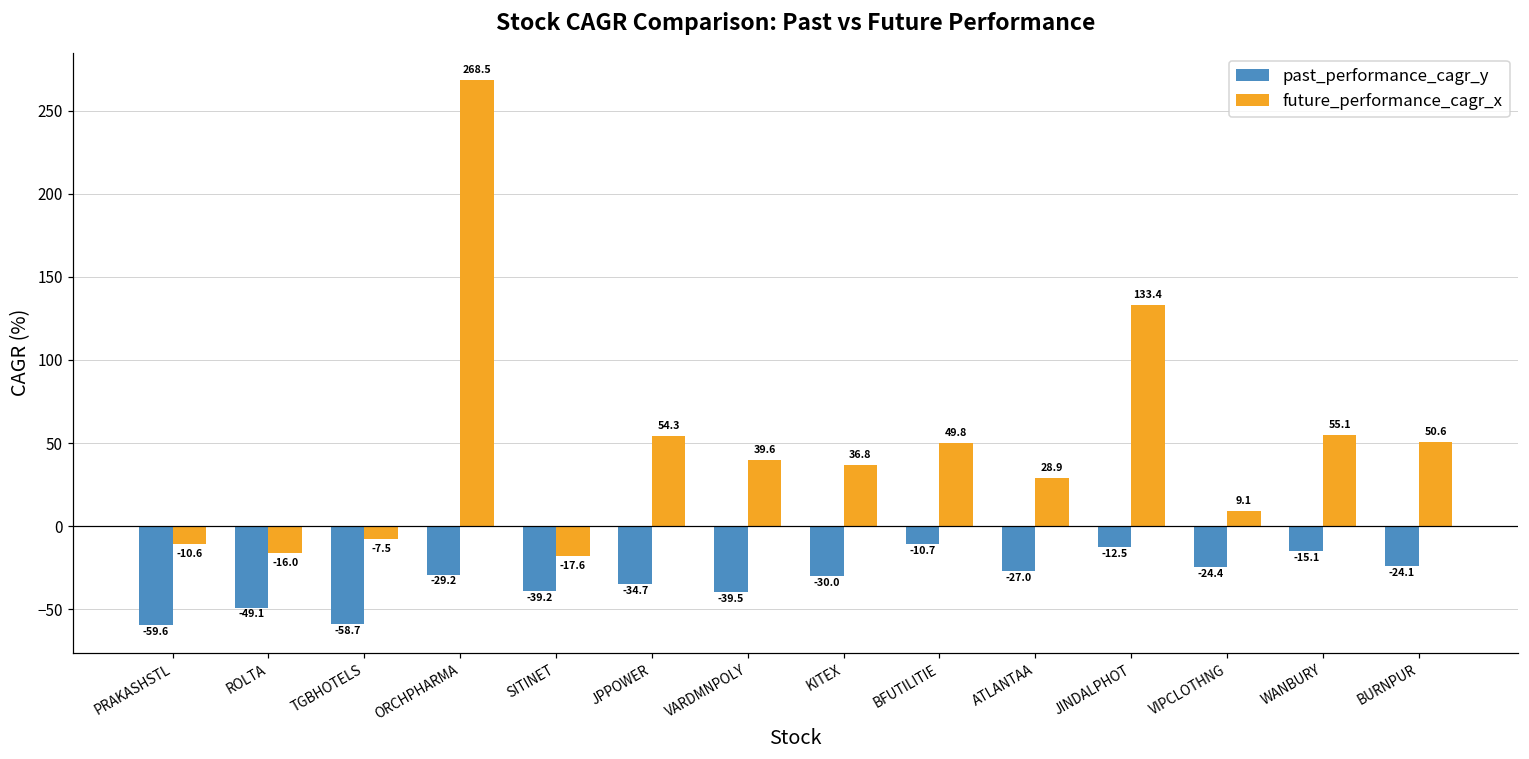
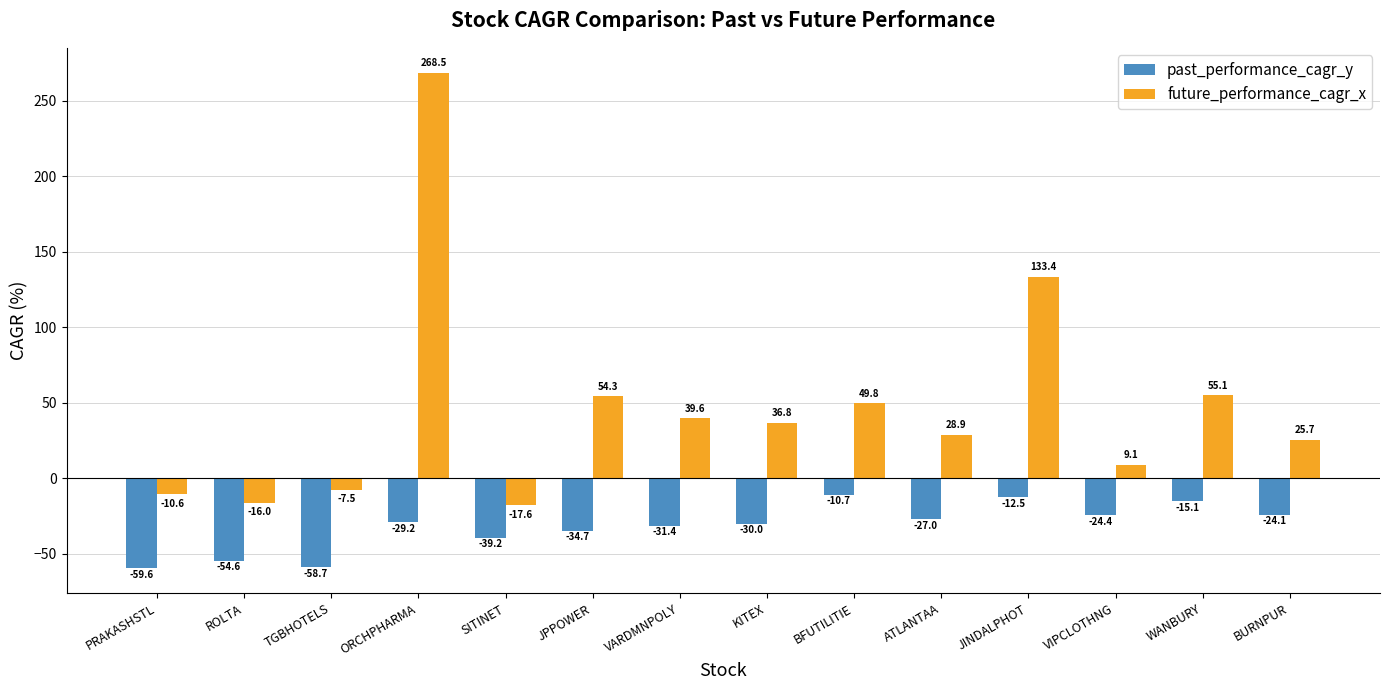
  {
    "past_performance_cagr_y": {
      "PRAKASHSTL": -59.6,
-     "ROLTA": -49.1,
+     "ROLTA": -54.6,
      "TGBHOTELS": -58.7,
      "ORCHPHARMA": -29.2,
      "SITINET": -39.2,
      "JPPOWER": -34.7,
-     "VARDMNPOLY": -39.5,
+     "VARDMNPOLY": -31.4,
      "KITEX": -30.0,
      "BFUTILITIE": -10.7,
      "ATLANTAA": -27.0,
      "JINDALPHOT": -12.5,
      "VIPCLOTHNG": -24.4,
      "WANBURY": -15.1,
      "BURNPUR": -24.1
    },
    "future_performance_cagr_x": {
      "PRAKASHSTL": -10.6,
      "ROLTA": -16.0,
      "TGBHOTELS": -7.5,
      "ORCHPHARMA": 268.5,
      "SITINET": -17.6,
      "JPPOWER": 54.3,
      "VARDMNPOLY": 39.6,
      "KITEX": 36.8,
      "BFUTILITIE": 49.8,
      "ATLANTAA": 28.9,
      "JINDALPHOT": 133.4,
      "VIPCLOTHNG": 9.1,
      "WANBURY": 55.1,
-     "BURNPUR": 50.6
+     "BURNPUR": 25.7
    }
  }
